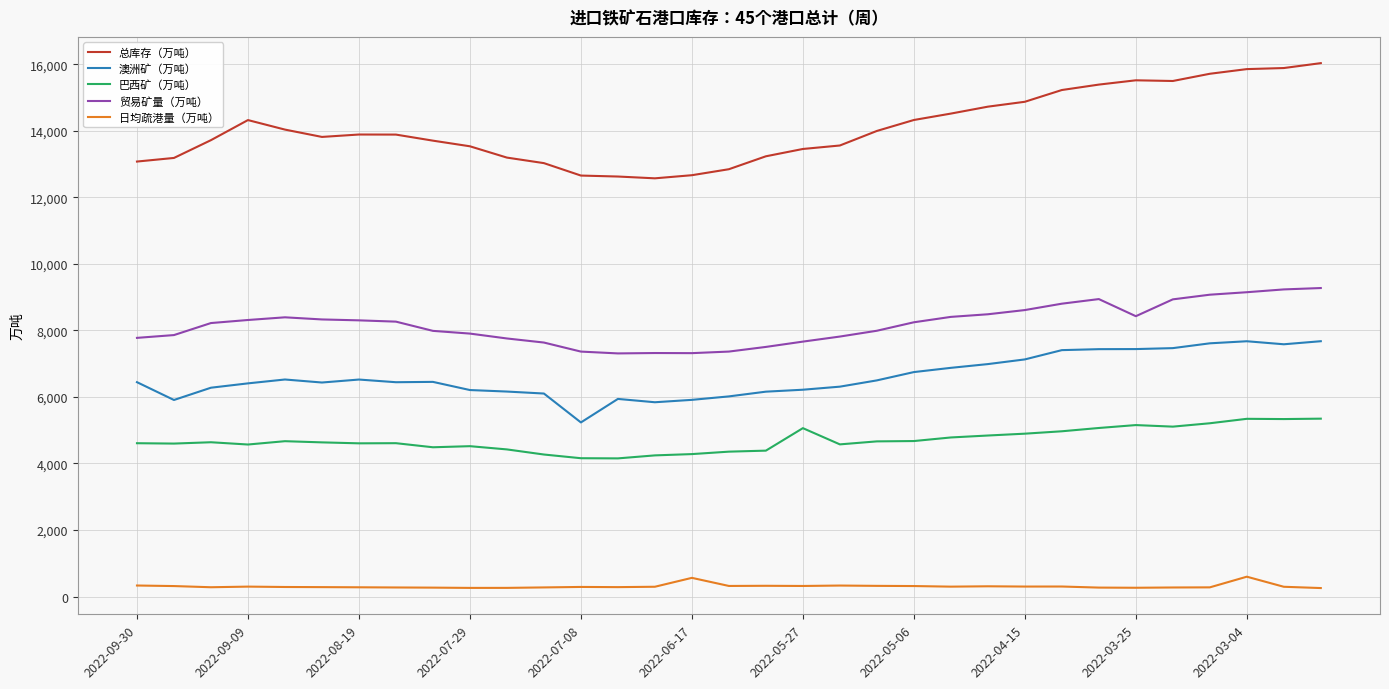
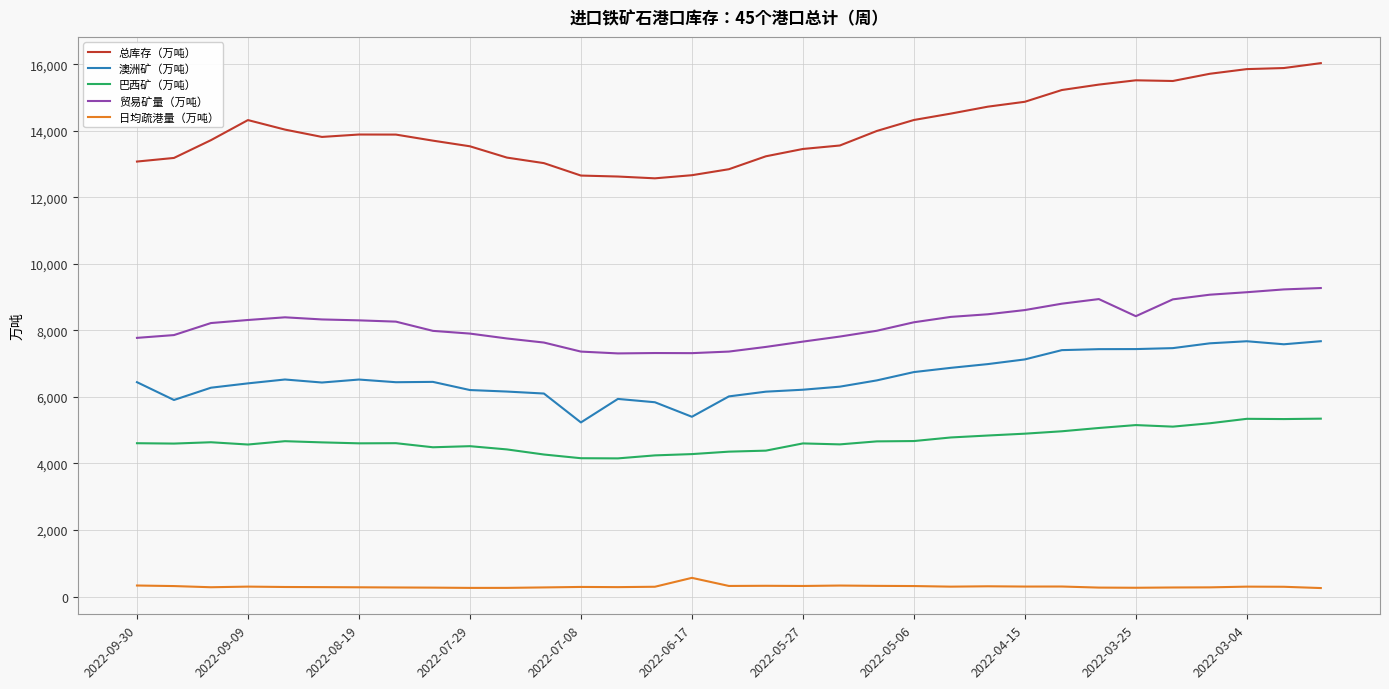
  {
    "总库存（万吨）": {
      "2022-09-30": "13,100",
      "2022-09-09": "14,300",
      "2022-08-19": "13,900",
      "2022-07-29": "13,500",
      "2022-07-08": "12,700",
      "2022-06-17": "12,700",
      "2022-05-27": "13,500",
      "2022-05-06": "14,300",
      "2022-04-15": "14,900",
      "2022-03-25": "15,500",
      "2022-03-04": "15,900"
    },
    "澳洲矿（万吨）": {
      "2022-09-30": "6,400",
      "2022-09-09": "6,400",
      "2022-08-19": "6,500",
      "2022-07-29": "6,200",
      "2022-07-08": "5,200",
-     "2022-06-17": "5,900",
+     "2022-06-17": "5,400",
      "2022-05-27": "6,200",
      "2022-05-06": "6,700",
      "2022-04-15": "7,100",
      "2022-03-25": "7,400",
      "2022-03-04": "7,700"
    },
    "巴西矿（万吨）": {
      "2022-09-30": "4,600",
      "2022-09-09": "4,600",
      "2022-08-19": "4,600",
      "2022-07-29": "4,500",
      "2022-07-08": "4,200",
      "2022-06-17": "4,300",
-     "2022-05-27": "5,100",
+     "2022-05-27": "4,600",
      "2022-05-06": "4,700",
      "2022-04-15": "4,900",
      "2022-03-25": "5,200",
      "2022-03-04": "5,300"
    },
    "贸易矿量（万吨）": {
      "2022-09-30": "7,800",
      "2022-09-09": "8,300",
      "2022-08-19": "8,300",
      "2022-07-29": "7,900",
      "2022-07-08": "7,400",
      "2022-06-17": "7,300",
      "2022-05-27": "7,700",
      "2022-05-06": "8,200",
      "2022-04-15": "8,600",
      "2022-03-25": "8,400",
      "2022-03-04": "9,100"
    },
    "日均疏港量（万吨）": {
      "2022-09-30": "300",
      "2022-09-09": "300",
      "2022-08-19": "300",
      "2022-07-29": "300",
      "2022-07-08": "300",
      "2022-06-17": "600",
      "2022-05-27": "300",
      "2022-05-06": "300",
      "2022-04-15": "300",
      "2022-03-25": "300",
-     "2022-03-04": "600"
+     "2022-03-04": "300"
    }
  }
